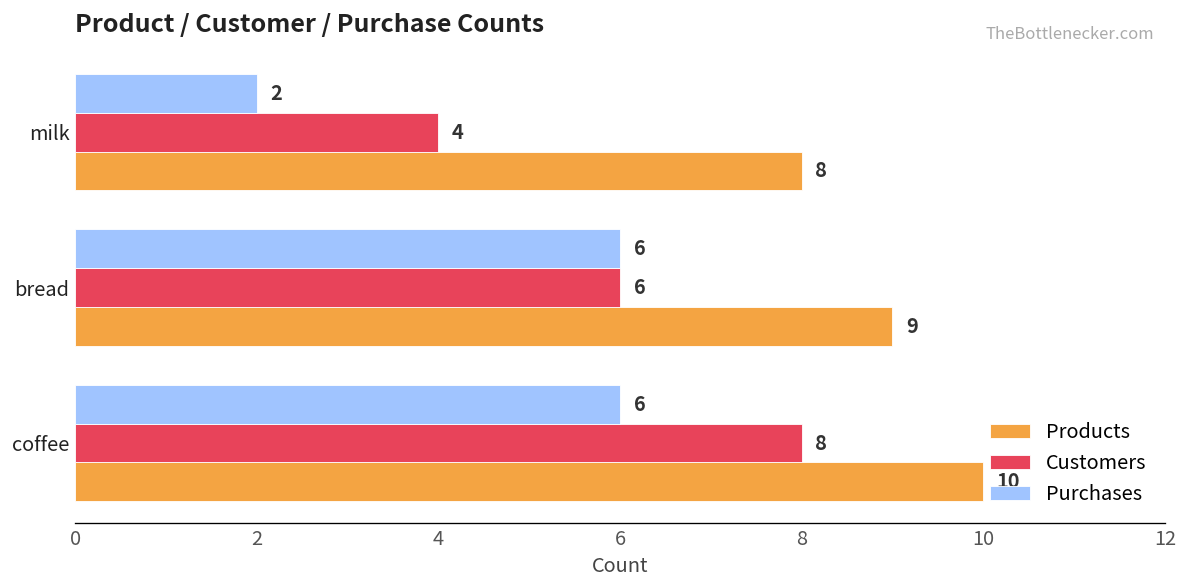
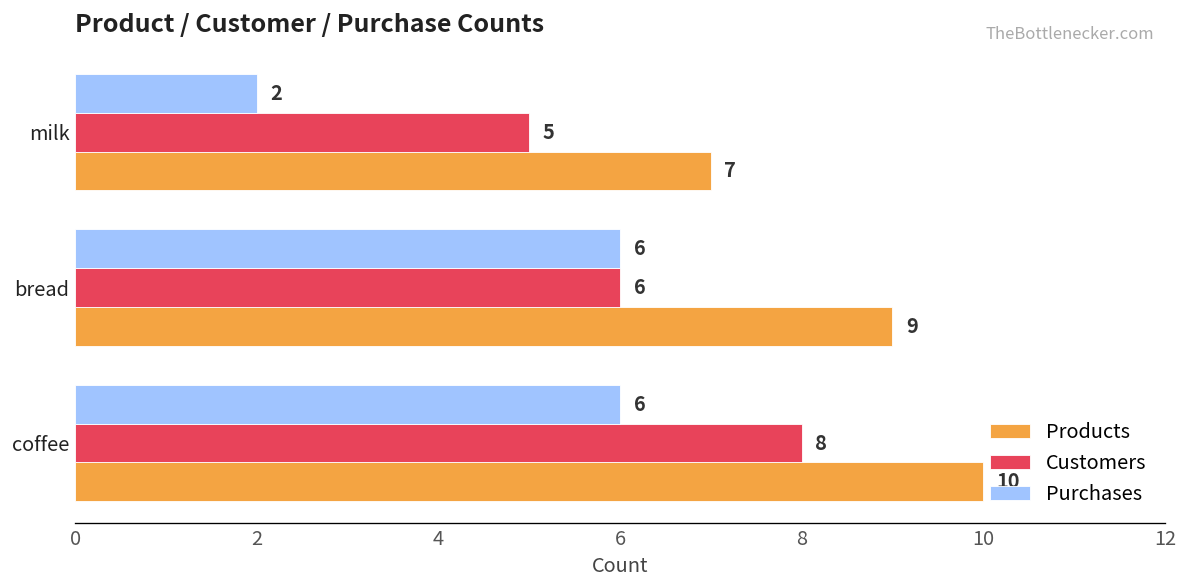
  {
    "Products": {
-     "milk": 8,
+     "milk": 7,
      "bread": 9,
      "coffee": 10
    },
    "Customers": {
-     "milk": 4,
+     "milk": 5,
      "bread": 6,
      "coffee": 8
    },
    "Purchases": {
      "milk": 2,
      "bread": 6,
      "coffee": 6
    }
  }
